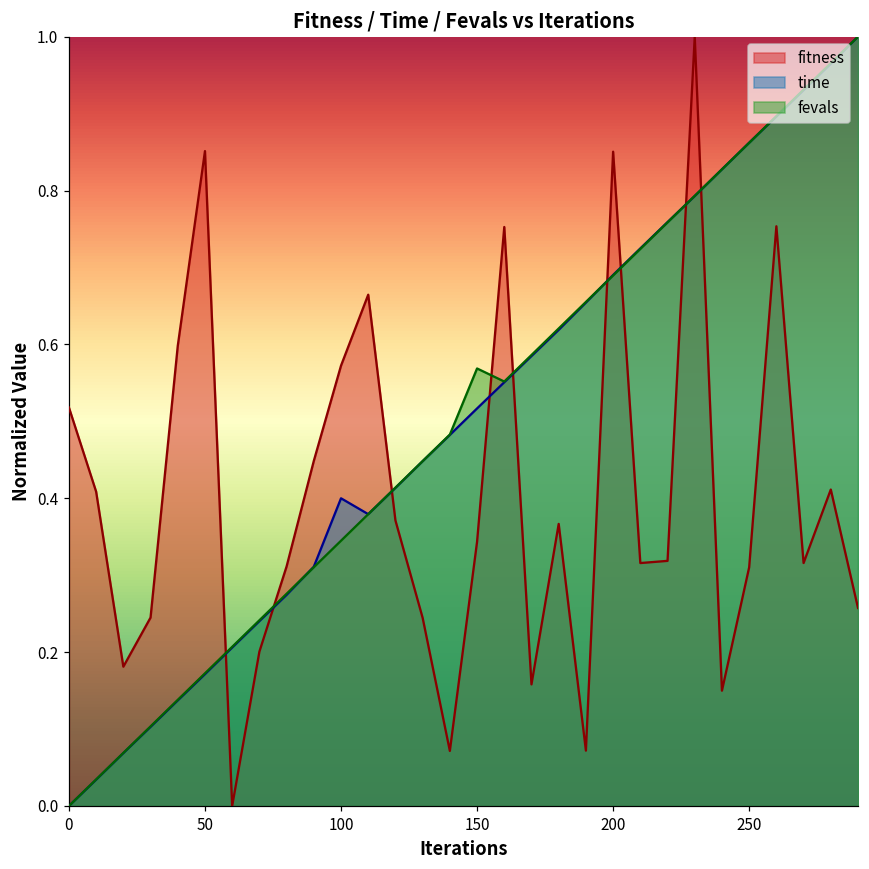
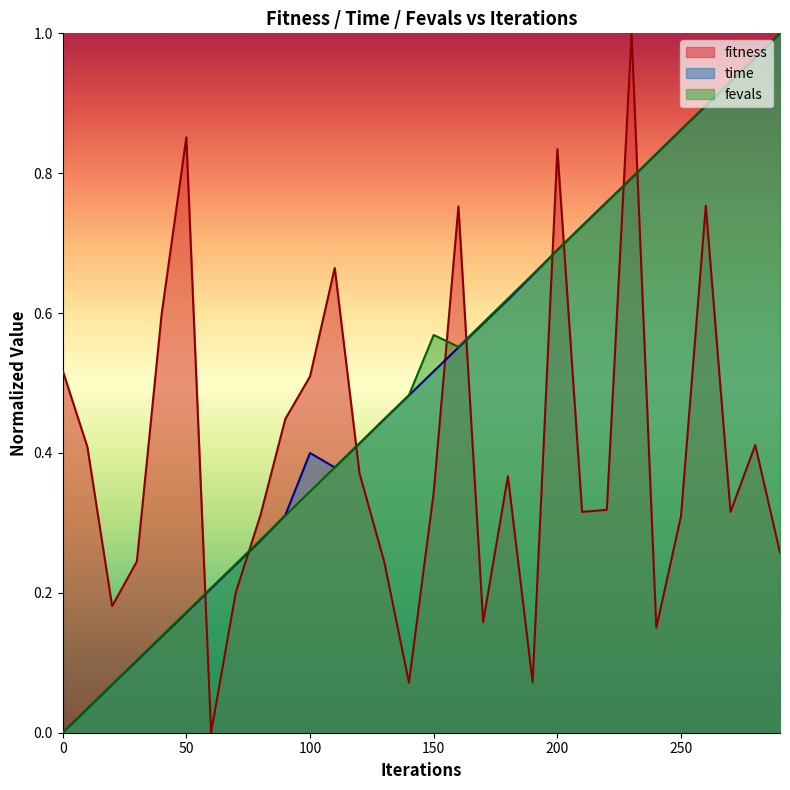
  {
    "fitness": {
      "0": 0.52,
      "50": 0.85,
-     "100": 0.57,
+     "100": 0.51,
      "150": 0.34,
-     "200": 0.85,
+     "200": 0.83,
      "250": 0.31
    },
    "time": {
      "100": 0.40,
      "150": 0.52
    },
    "fevals": {
      "100": 0.34,
      "150": 0.57
    }
  }
